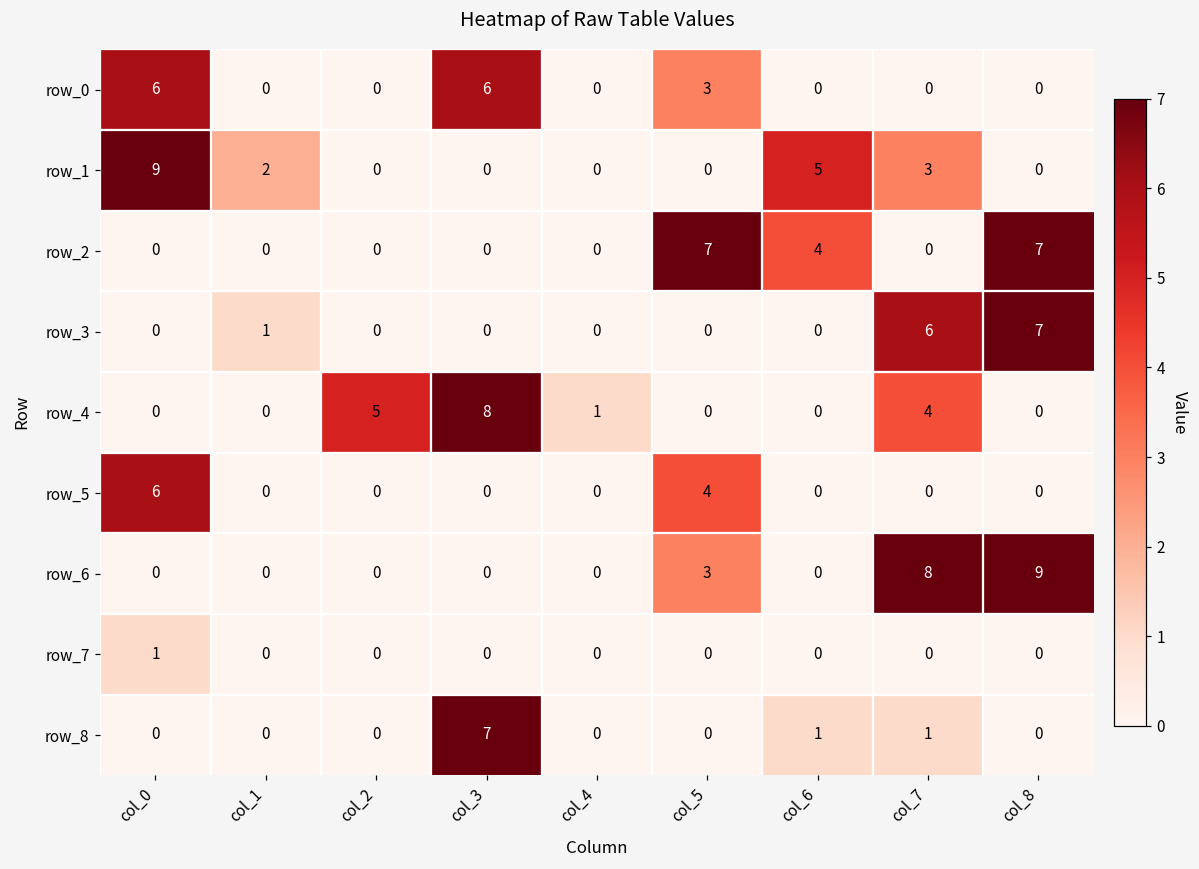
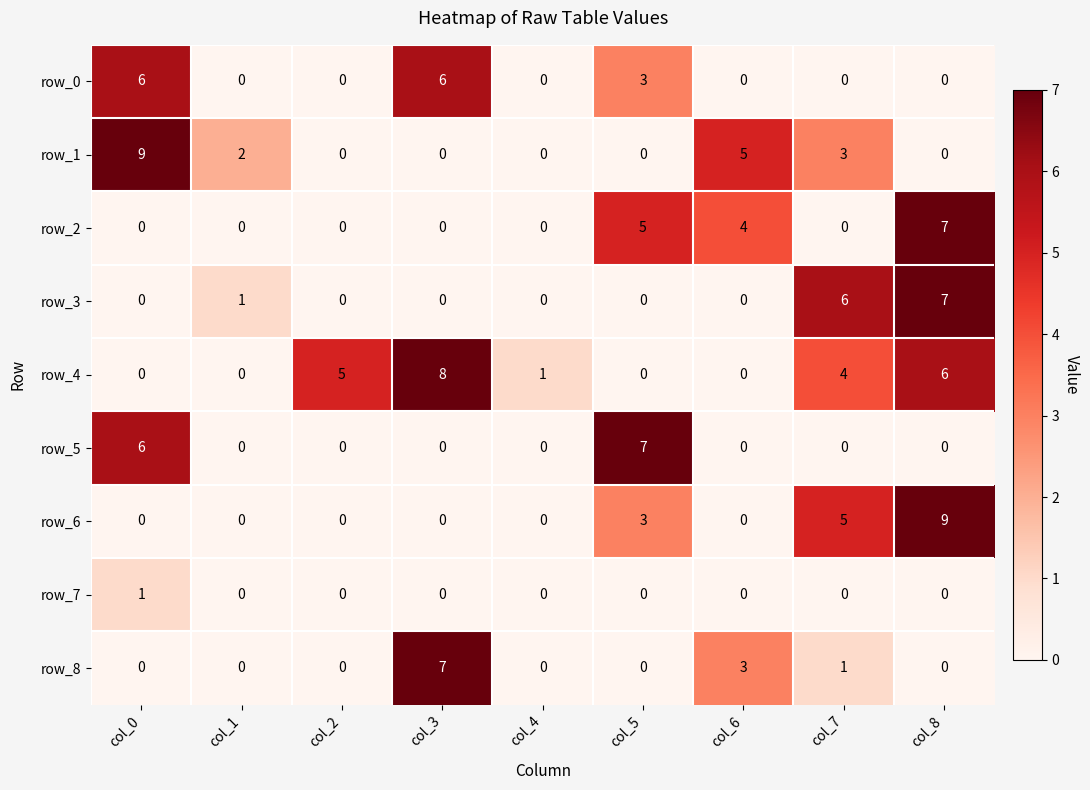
  {
    "row_0": {
      "col_0": 6,
      "col_1": 0,
      "col_2": 0,
      "col_3": 6,
      "col_4": 0,
      "col_5": 3,
      "col_6": 0,
      "col_7": 0,
      "col_8": 0
    },
    "row_1": {
      "col_0": 9,
      "col_1": 2,
      "col_2": 0,
      "col_3": 0,
      "col_4": 0,
      "col_5": 0,
      "col_6": 5,
      "col_7": 3,
      "col_8": 0
    },
    "row_2": {
      "col_0": 0,
      "col_1": 0,
      "col_2": 0,
      "col_3": 0,
      "col_4": 0,
-     "col_5": 7,
+     "col_5": 5,
      "col_6": 4,
      "col_7": 0,
      "col_8": 7
    },
    "row_3": {
      "col_0": 0,
      "col_1": 1,
      "col_2": 0,
      "col_3": 0,
      "col_4": 0,
      "col_5": 0,
      "col_6": 0,
      "col_7": 6,
      "col_8": 7
    },
    "row_4": {
      "col_0": 0,
      "col_1": 0,
      "col_2": 5,
      "col_3": 8,
      "col_4": 1,
      "col_5": 0,
      "col_6": 0,
      "col_7": 4,
-     "col_8": 0
+     "col_8": 6
    },
    "row_5": {
      "col_0": 6,
      "col_1": 0,
      "col_2": 0,
      "col_3": 0,
      "col_4": 0,
-     "col_5": 4,
+     "col_5": 7,
      "col_6": 0,
      "col_7": 0,
      "col_8": 0
    },
    "row_6": {
      "col_0": 0,
      "col_1": 0,
      "col_2": 0,
      "col_3": 0,
      "col_4": 0,
      "col_5": 3,
      "col_6": 0,
-     "col_7": 8,
+     "col_7": 5,
      "col_8": 9
    },
    "row_7": {
      "col_0": 1,
      "col_1": 0,
      "col_2": 0,
      "col_3": 0,
      "col_4": 0,
      "col_5": 0,
      "col_6": 0,
      "col_7": 0,
      "col_8": 0
    },
    "row_8": {
      "col_0": 0,
      "col_1": 0,
      "col_2": 0,
      "col_3": 7,
      "col_4": 0,
      "col_5": 0,
-     "col_6": 1,
+     "col_6": 3,
      "col_7": 1,
      "col_8": 0
    }
  }
